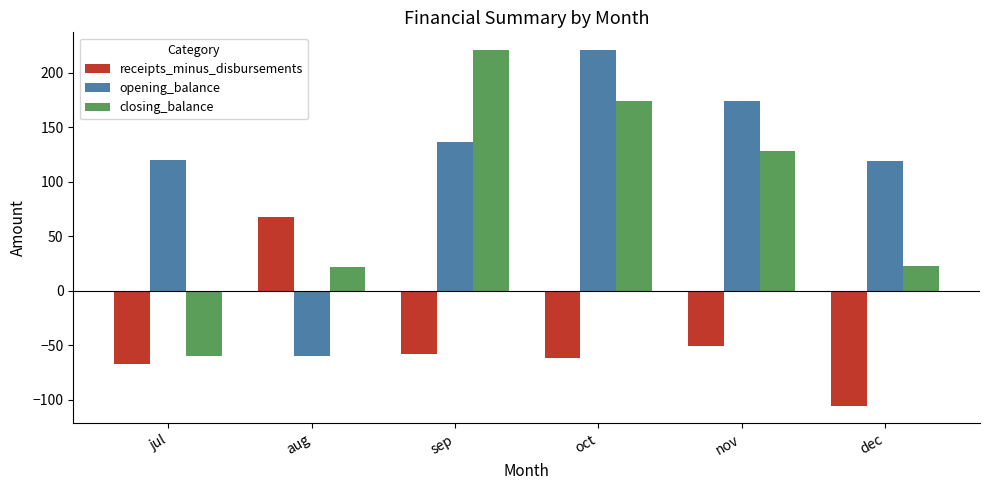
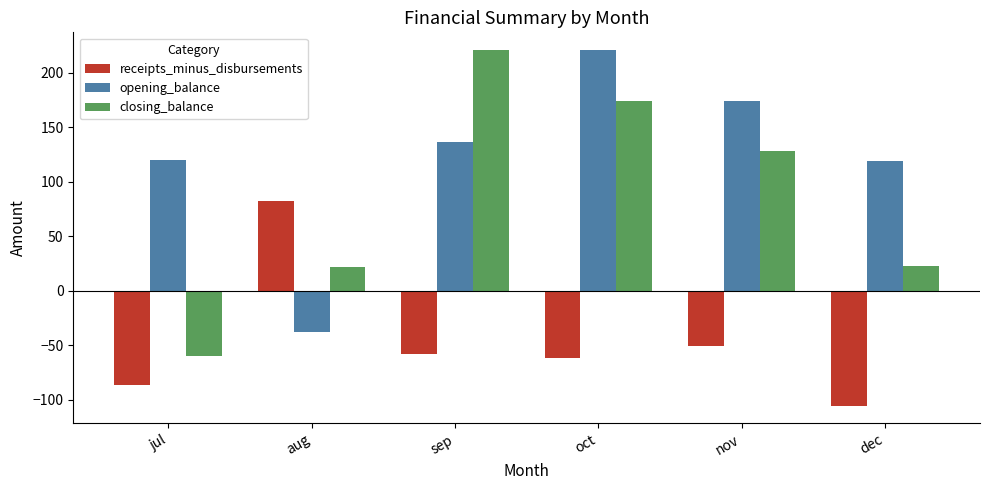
  {
    "receipts_minus_disbursements": {
-     "jul": -68,
-     "aug": 67,
+     "jul": -86,
+     "aug": 82,
      "sep": -58,
      "oct": -62,
      "nov": -51,
      "dec": -106
    },
    "opening_balance": {
      "jul": 120,
-     "aug": -60,
+     "aug": -38,
      "sep": 136,
      "oct": 221,
      "nov": 174,
      "dec": 119
    },
    "closing_balance": {
      "jul": -60,
      "aug": 22,
      "sep": 221,
      "oct": 174,
      "nov": 128,
      "dec": 22
    }
  }
